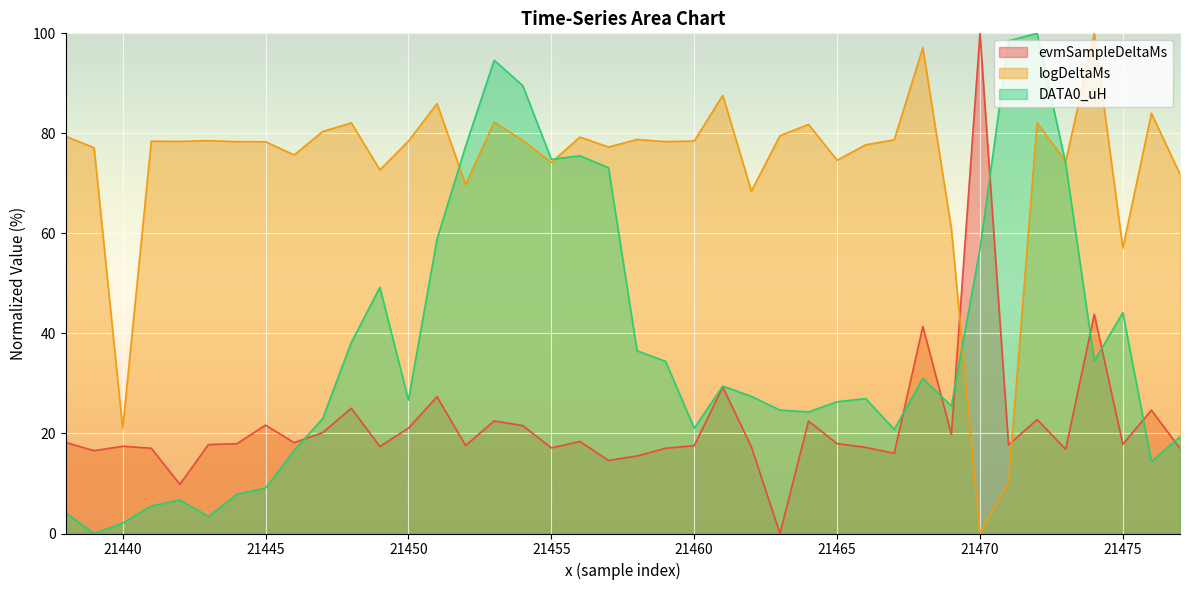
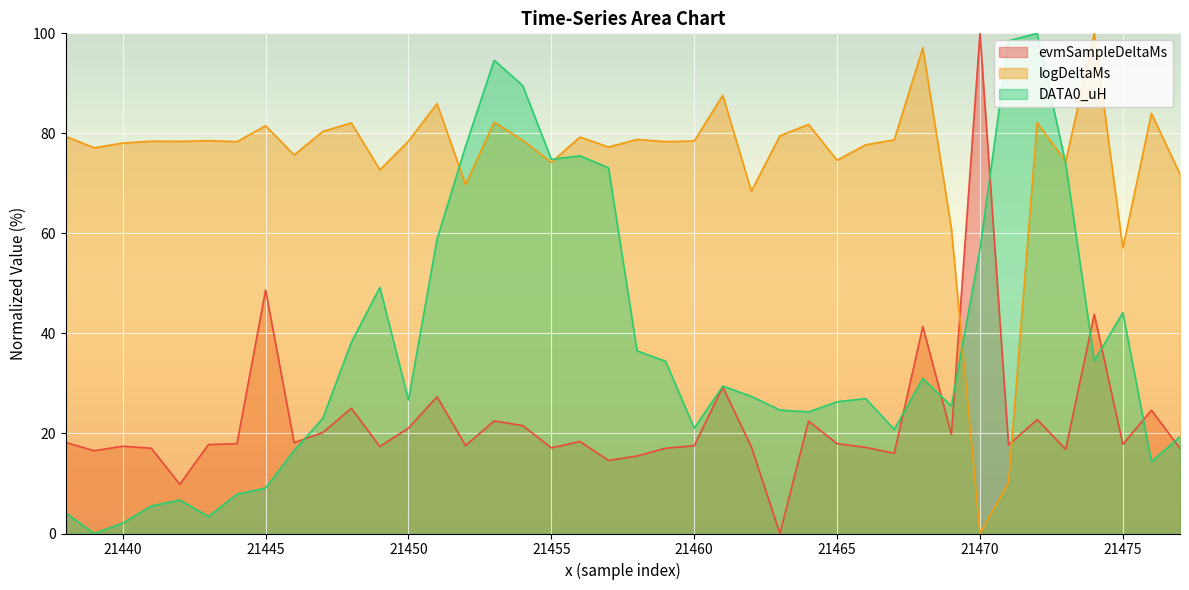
  {
    "evmSampleDeltaMs": {
      "21440": 17,
-     "21445": 22,
+     "21445": 49,
      "21450": 21,
      "21455": 17,
      "21460": 18,
      "21465": 18,
      "21470": 100,
      "21475": 18
    },
    "logDeltaMs": {
-     "21440": 21,
-     "21445": 78,
+     "21440": 78,
+     "21445": 82,
      "21450": 78,
      "21455": 74,
      "21460": 78,
      "21465": 75,
      "21470": 0,
      "21475": 57
    },
    "DATA0_uH": {
      "21440": 2,
      "21445": 9,
      "21450": 27,
      "21455": 75,
      "21460": 21,
      "21465": 26,
      "21470": 57,
      "21475": 44
    }
  }
